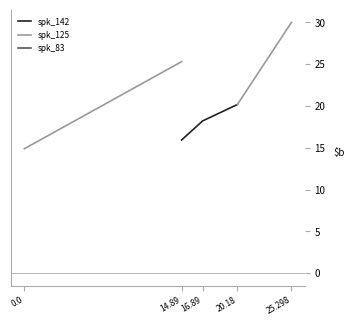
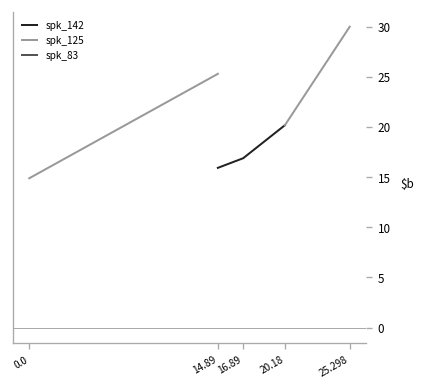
  {
    "spk_142": {
      "14.89": 16,
-     "16.89": 18
+     "16.89": 17
    },
    "spk_125": {
      "0.0": 15,
      "14.89": 25,
      "25.298": 30
    },
    "spk_83": {
      "16.89": 20
    }
  }
